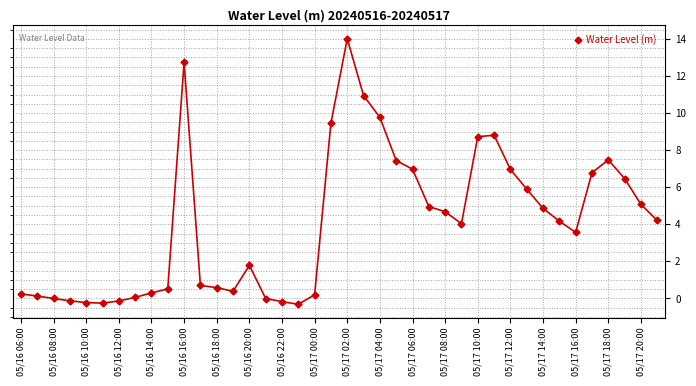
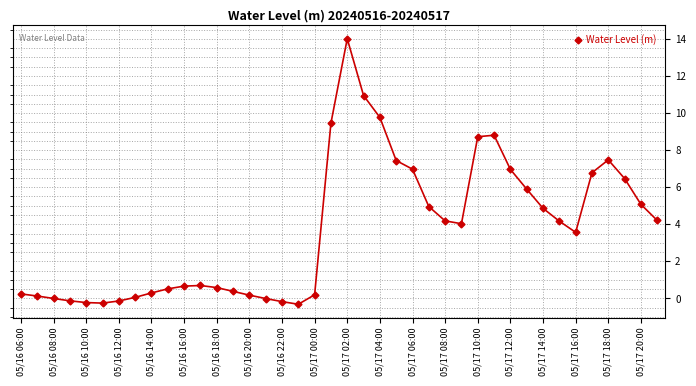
  {
    "05/16 06:00": 0.2,
    "05/16 08:00": 0.0,
    "05/16 10:00": -0.2,
    "05/16 12:00": -0.1,
    "05/16 14:00": 0.3,
-   "05/16 16:00": 12.7,
+   "05/16 16:00": 0.7,
    "05/16 18:00": 0.6,
-   "05/16 20:00": 1.8,
+   "05/16 20:00": 0.2,
    "05/16 22:00": -0.2,
    "05/17 00:00": 0.2,
    "05/17 02:00": 14.0,
    "05/17 04:00": 9.8,
    "05/17 06:00": 7.0,
-   "05/17 08:00": 4.7,
+   "05/17 08:00": 4.2,
    "05/17 10:00": 8.7,
    "05/17 12:00": 7.0,
    "05/17 14:00": 4.9,
    "05/17 16:00": 3.6,
    "05/17 18:00": 7.5,
    "05/17 20:00": 5.1
  }
